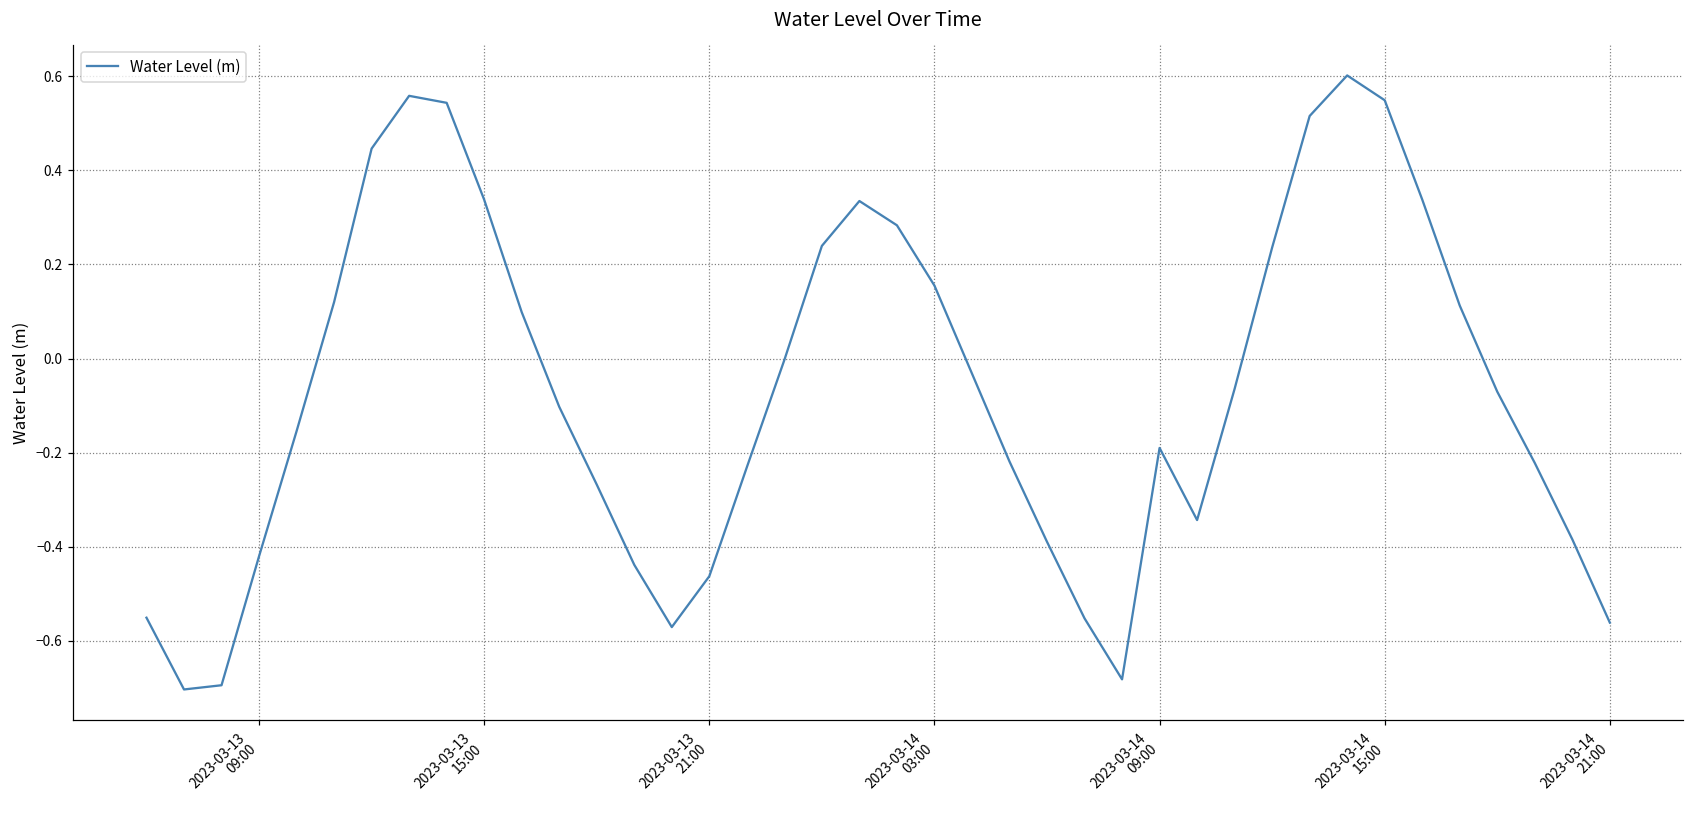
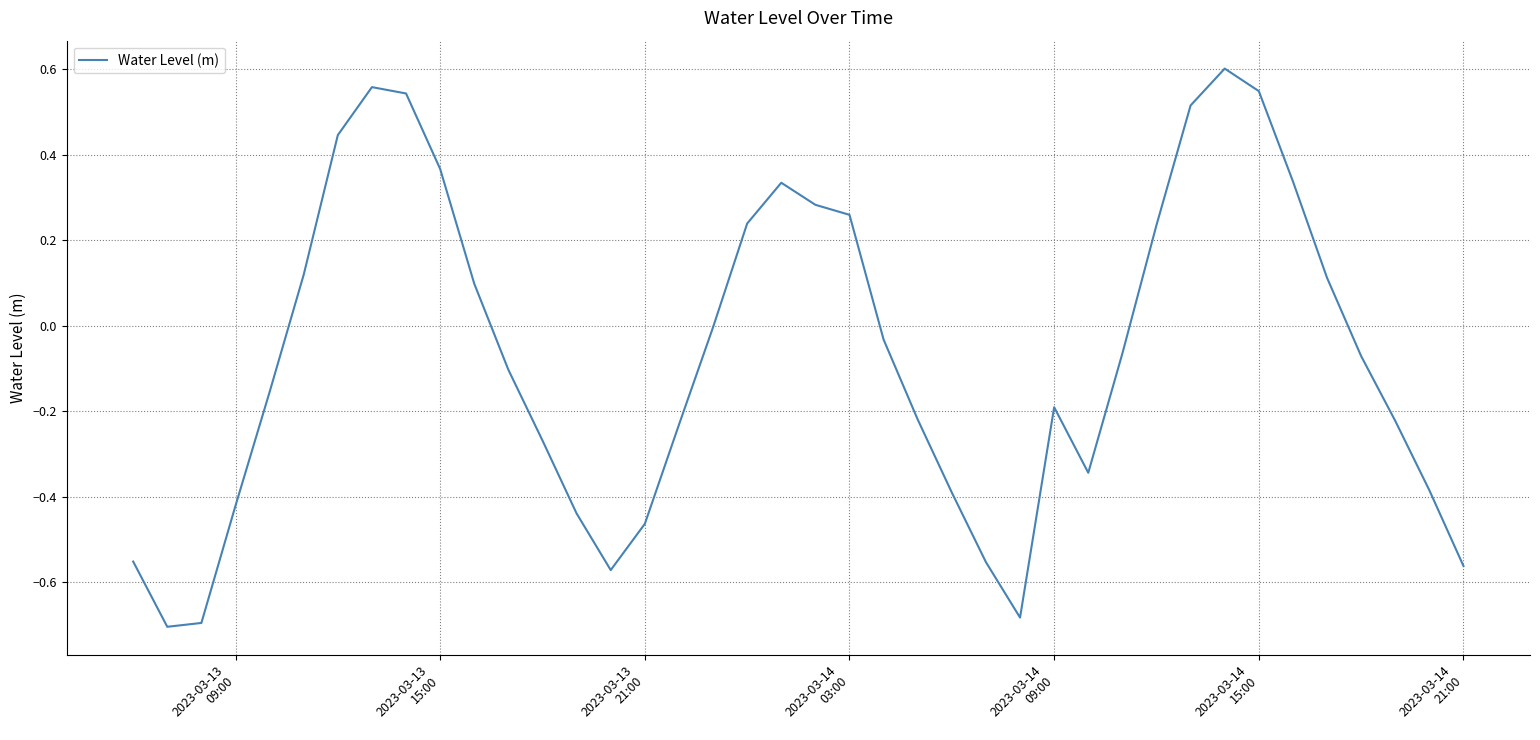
  {
    "2023-03-13 09:00": -0.42,
-   "2023-03-13 15:00": 0.34,
+   "2023-03-13 15:00": 0.37,
    "2023-03-13 21:00": -0.46,
-   "2023-03-14 03:00": 0.16,
+   "2023-03-14 03:00": 0.26,
    "2023-03-14 09:00": -0.19,
    "2023-03-14 15:00": 0.55,
    "2023-03-14 21:00": -0.56
  }
